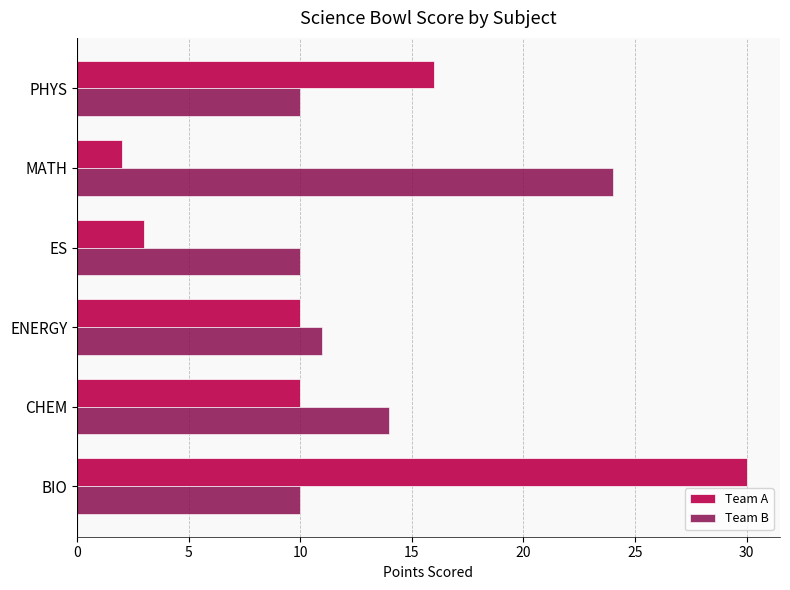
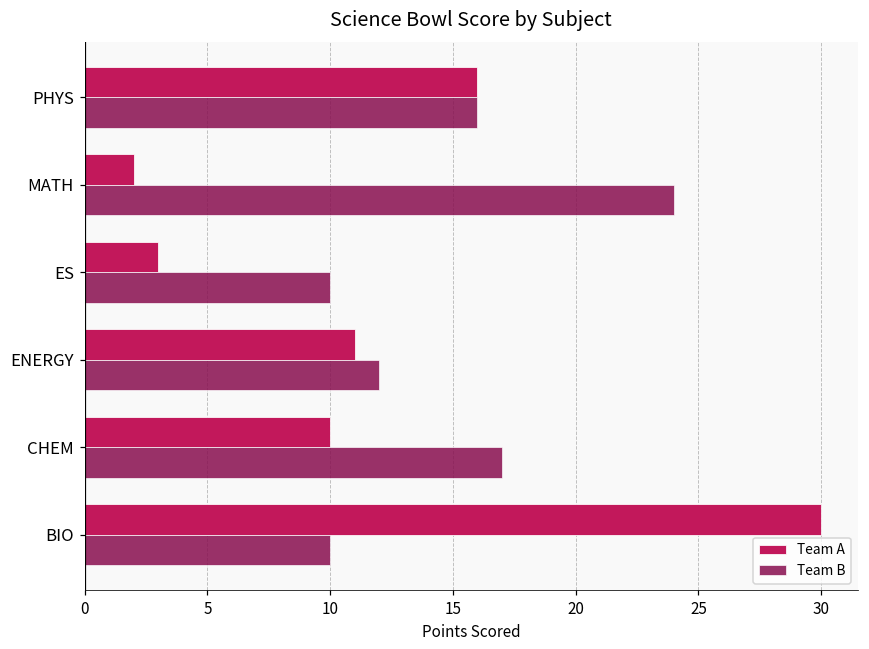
  {
    "Team A": {
      "PHYS": 16,
      "MATH": 2,
      "ES": 3,
-     "ENERGY": 10,
+     "ENERGY": 11,
      "CHEM": 10,
      "BIO": 30
    },
    "Team B": {
-     "PHYS": 10,
+     "PHYS": 16,
      "MATH": 24,
      "ES": 10,
-     "ENERGY": 11,
-     "CHEM": 14,
+     "ENERGY": 12,
+     "CHEM": 17,
      "BIO": 10
    }
  }
